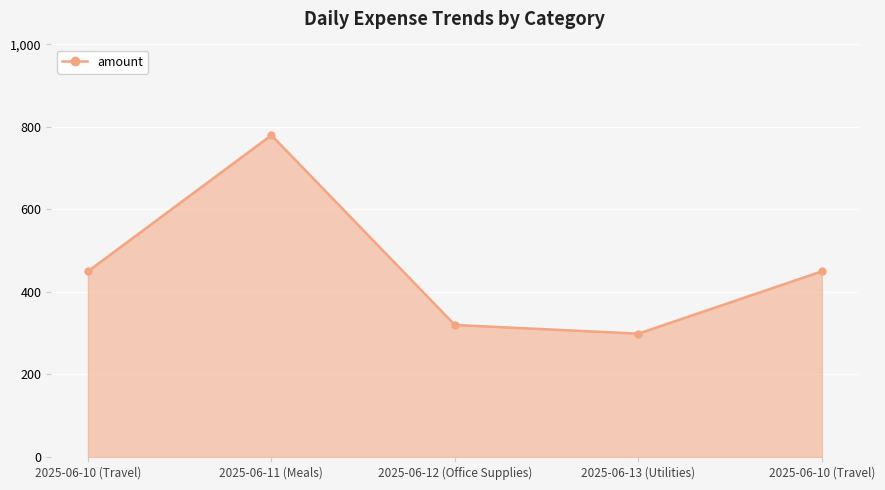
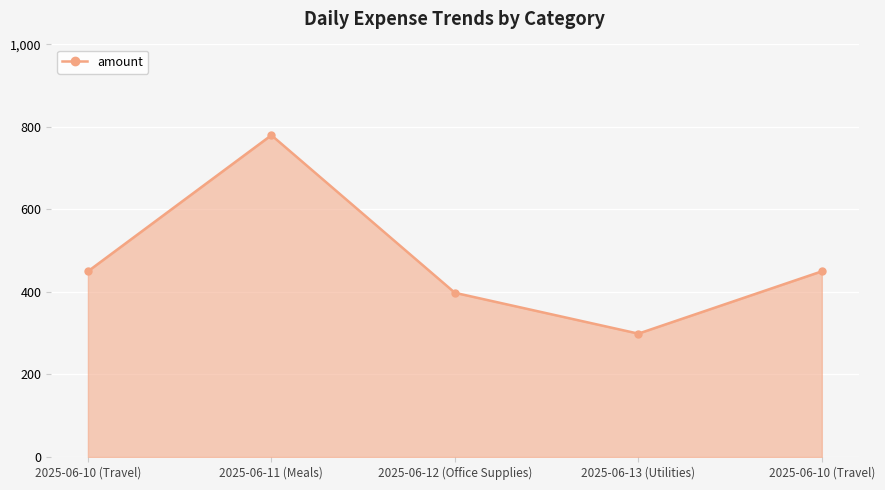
  {
    "2025-06-11 (Meals)": 780,
-   "2025-06-12 (Office Supplies)": 320,
+   "2025-06-12 (Office Supplies)": 400,
    "2025-06-13 (Utilities)": 300
  }
